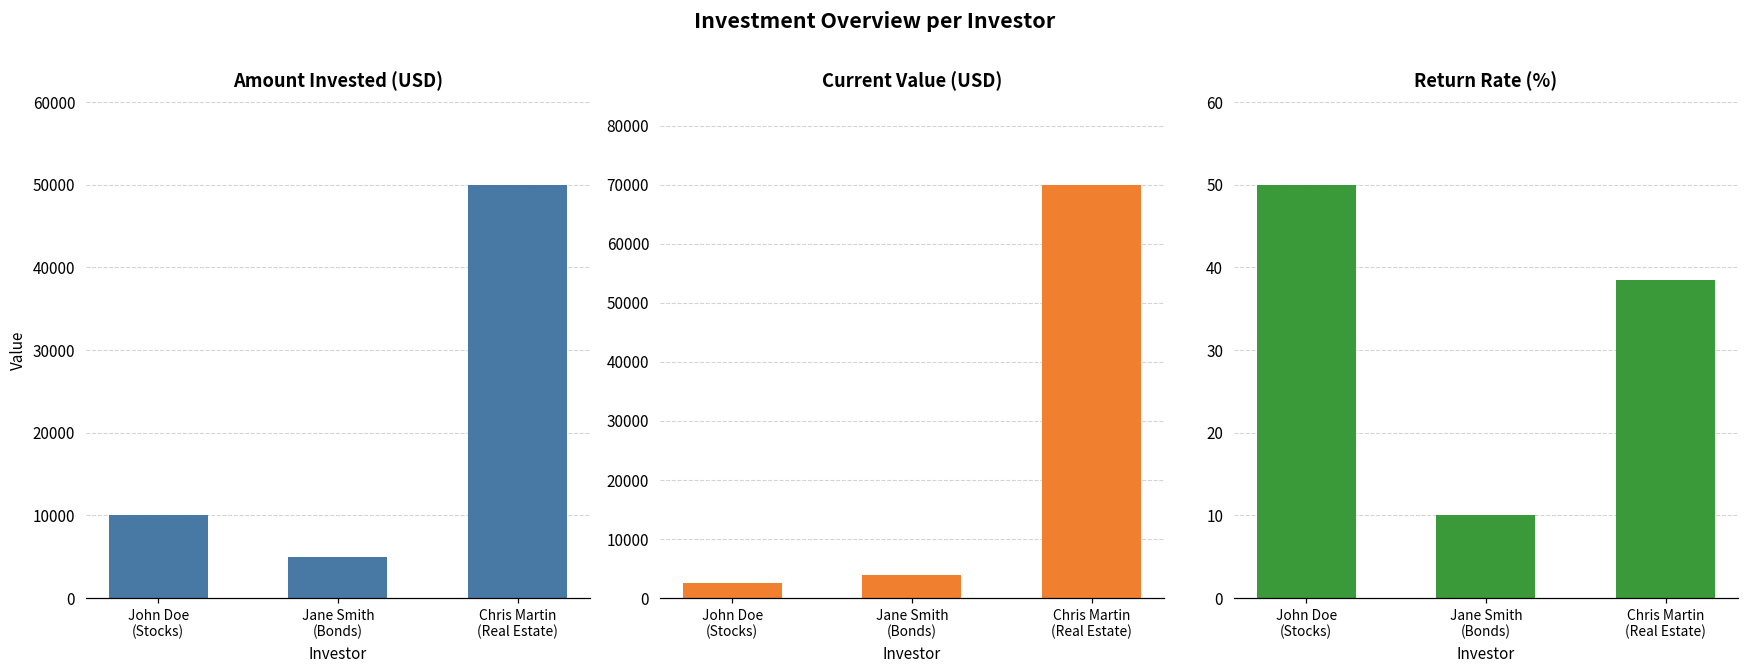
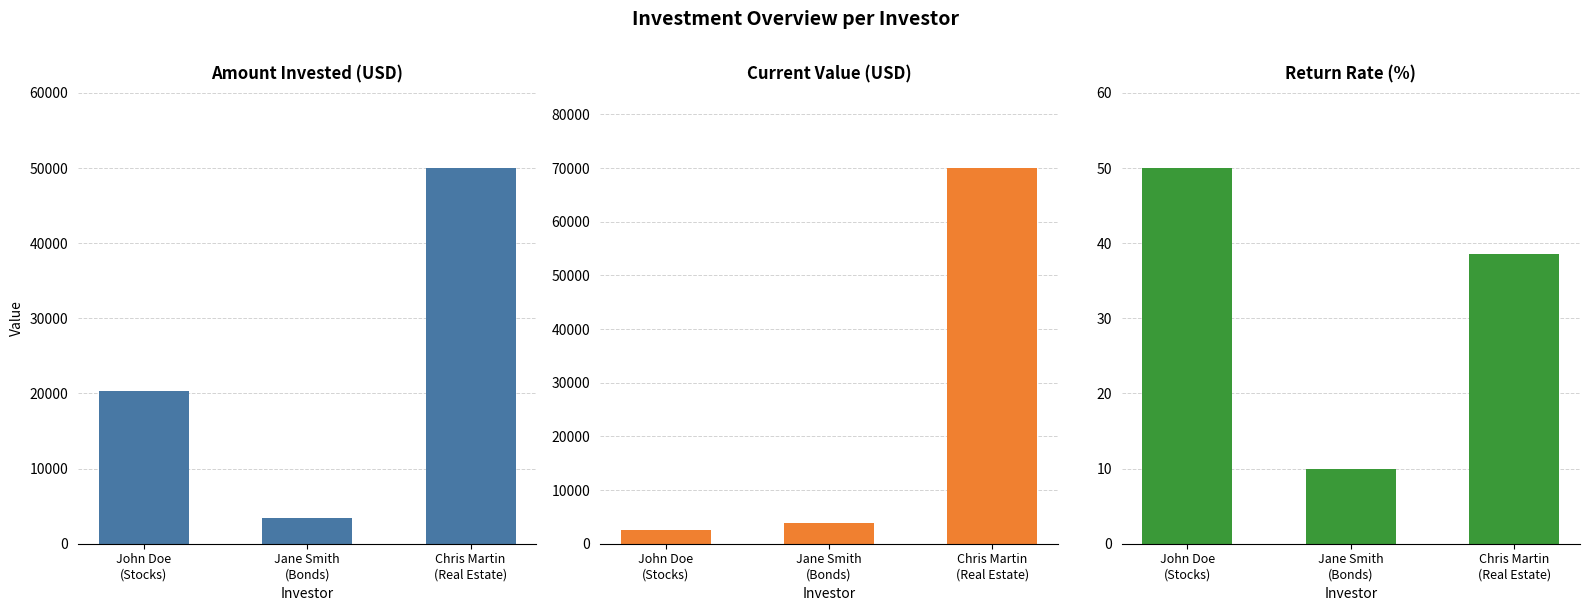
  {
    "Amount Invested (USD)": {
-     "John Doe (Stocks)": 10000,
-     "Jane Smith (Bonds)": 5000,
+     "John Doe (Stocks)": 20000,
+     "Jane Smith (Bonds)": 3000,
      "Chris Martin (Real Estate)": 50000
    },
    "Current Value (USD)": {
      "John Doe (Stocks)": 3000,
      "Jane Smith (Bonds)": 4000,
      "Chris Martin (Real Estate)": 70000
    },
    "Return Rate (%)": {
      "John Doe (Stocks)": 50,
      "Jane Smith (Bonds)": 10,
      "Chris Martin (Real Estate)": 39
    }
  }
